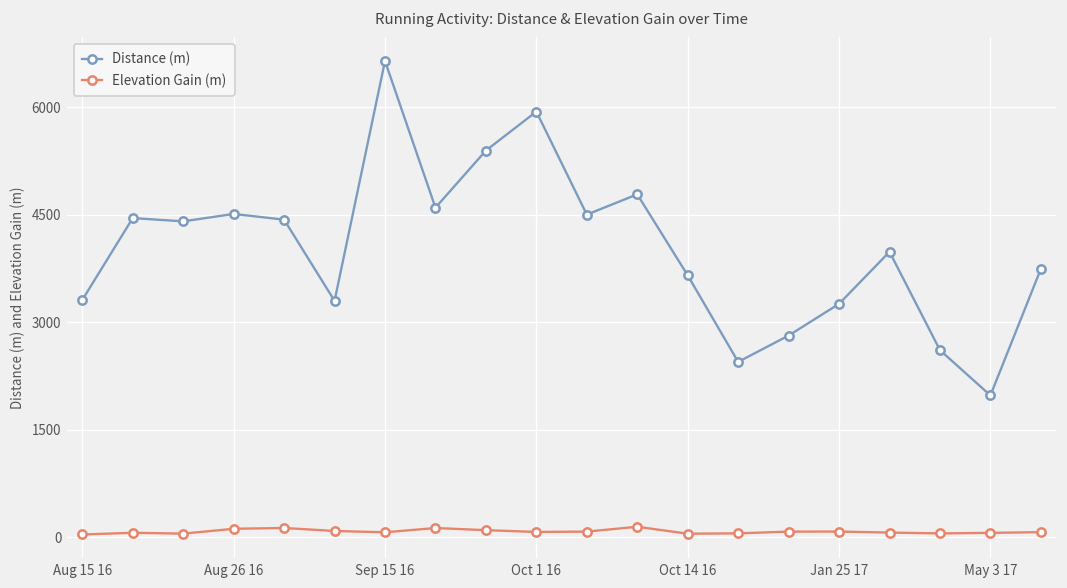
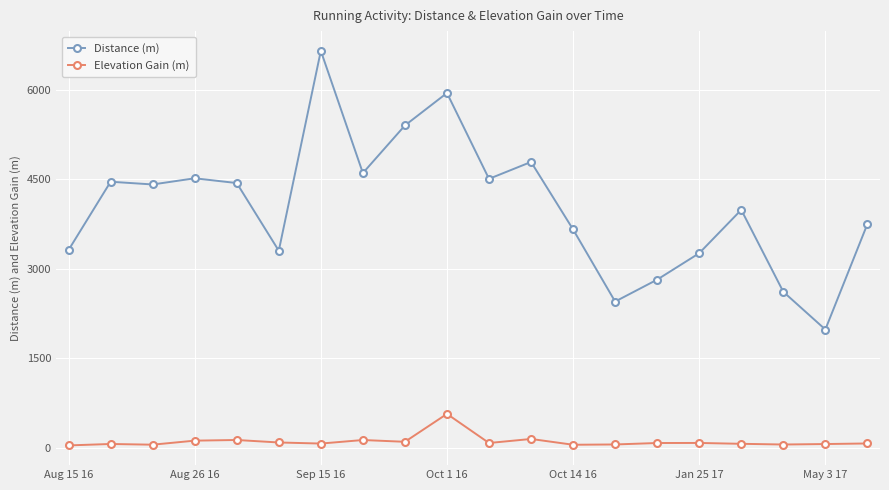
  {
    "Distance (m)": {
      "Aug 15 16": 3300,
      "Aug 26 16": 4500,
      "Sep 15 16": 6600,
      "Oct 1 16": 5900,
      "Oct 14 16": 3700,
      "Jan 25 17": 3300,
      "May 3 17": 2000
    },
    "Elevation Gain (m)": {
      "Aug 15 16": 0,
      "Aug 26 16": 100,
      "Sep 15 16": 100,
-     "Oct 1 16": 100,
+     "Oct 1 16": 600,
      "Oct 14 16": 100,
      "Jan 25 17": 100,
      "May 3 17": 100
    }
  }
